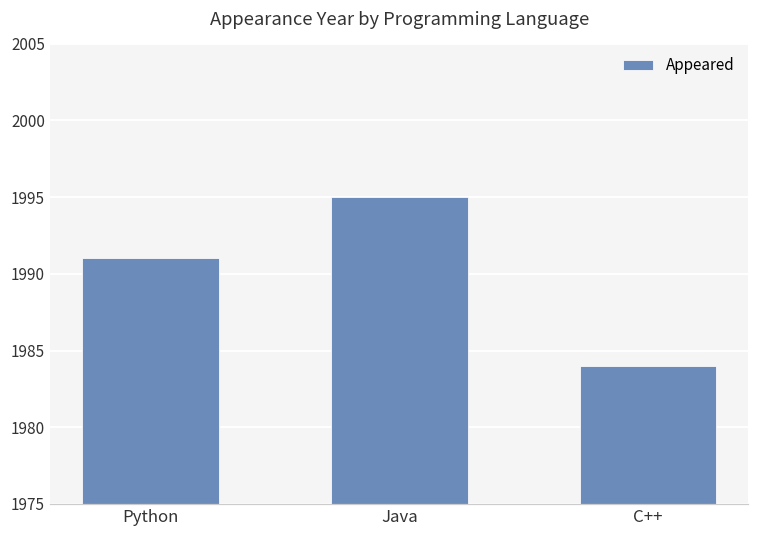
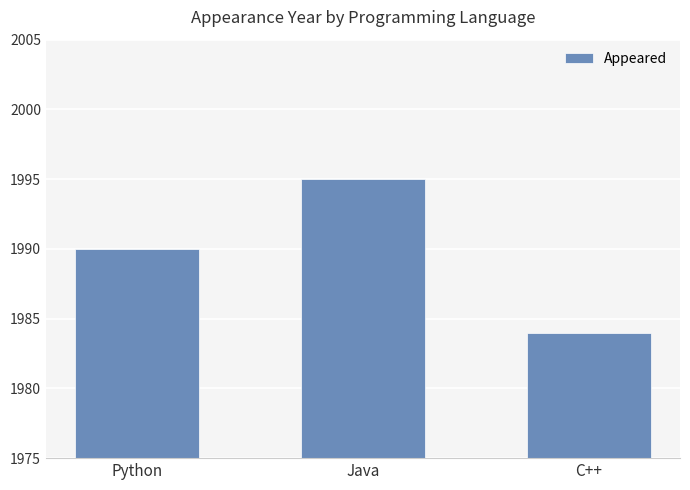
  {
-   "Python": 1991,
+   "Python": 1990,
    "Java": 1995,
    "C++": 1984
  }
